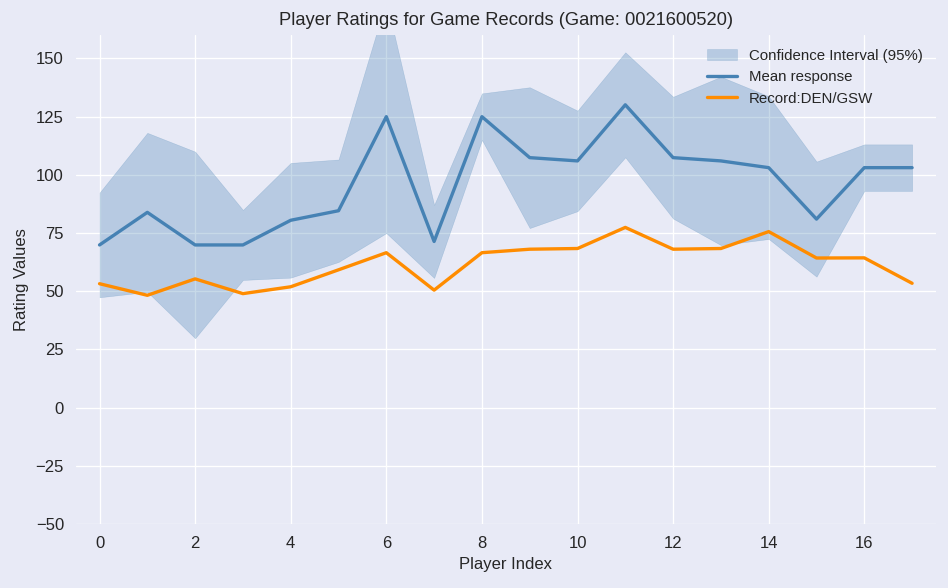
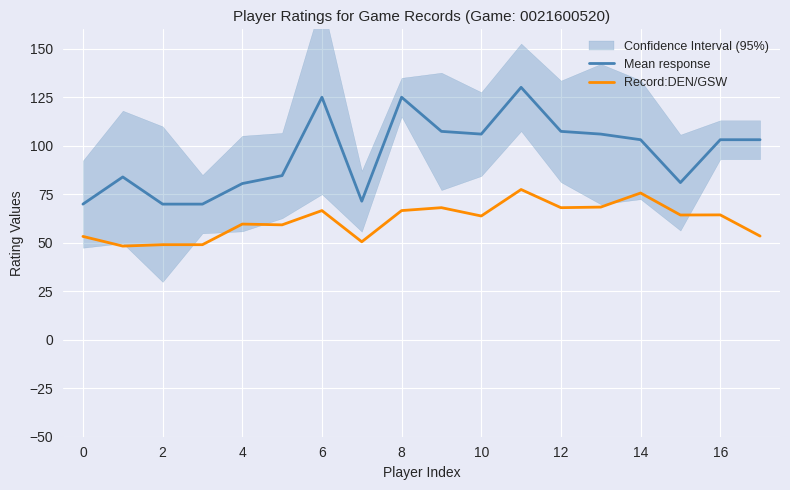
  {
    "Record:DEN/GSW": {
      "0": 53,
-     "2": 55,
-     "4": 52,
+     "2": 49,
+     "4": 60,
      "6": 67,
      "8": 67,
-     "10": 68,
+     "10": 64,
      "12": 68,
      "14": 76,
      "16": 64
    }
  }
